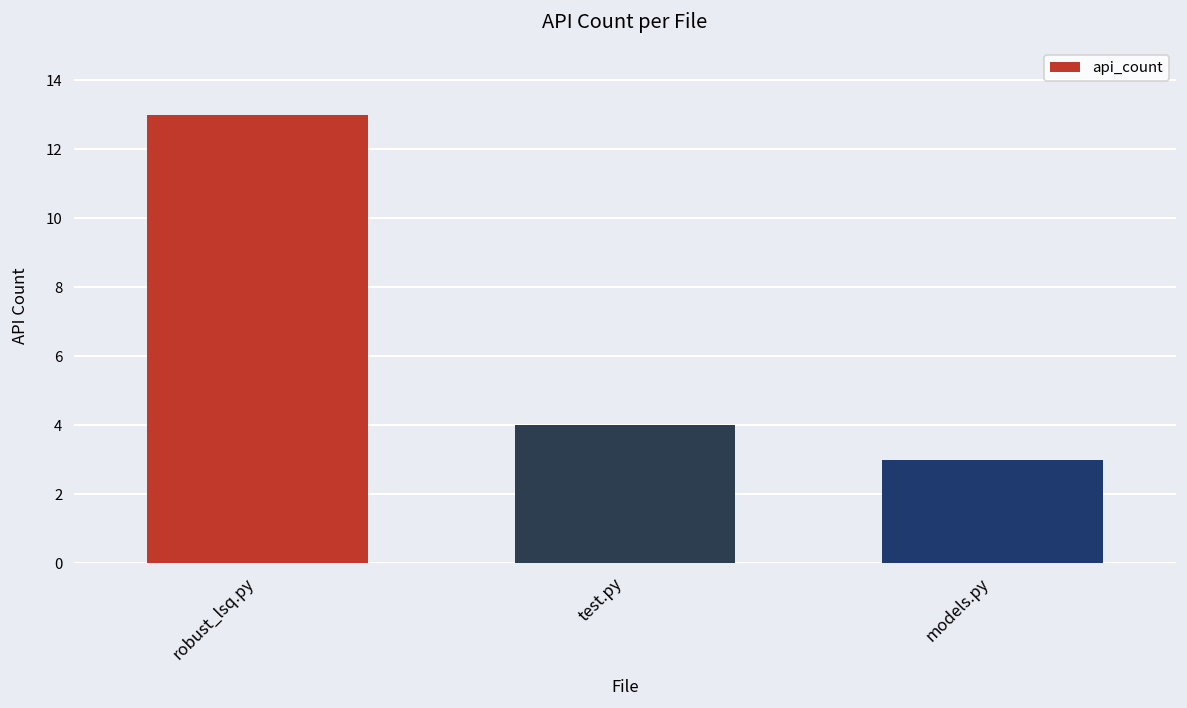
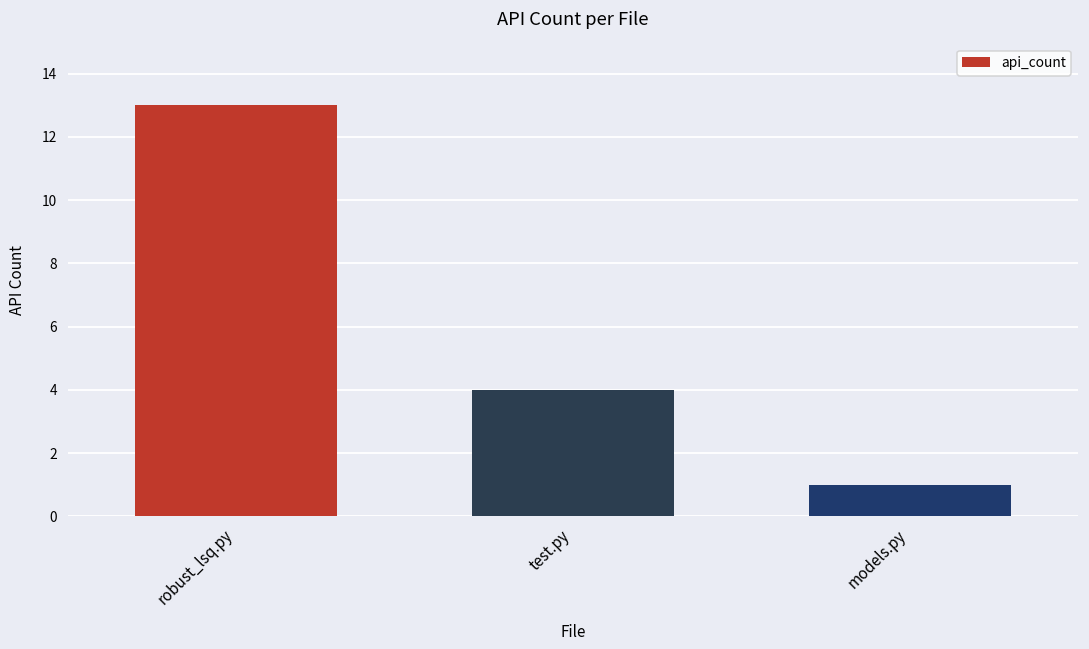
  {
    "robust_lsq.py": 13,
    "test.py": 4,
-   "models.py": 3
+   "models.py": 1
  }
